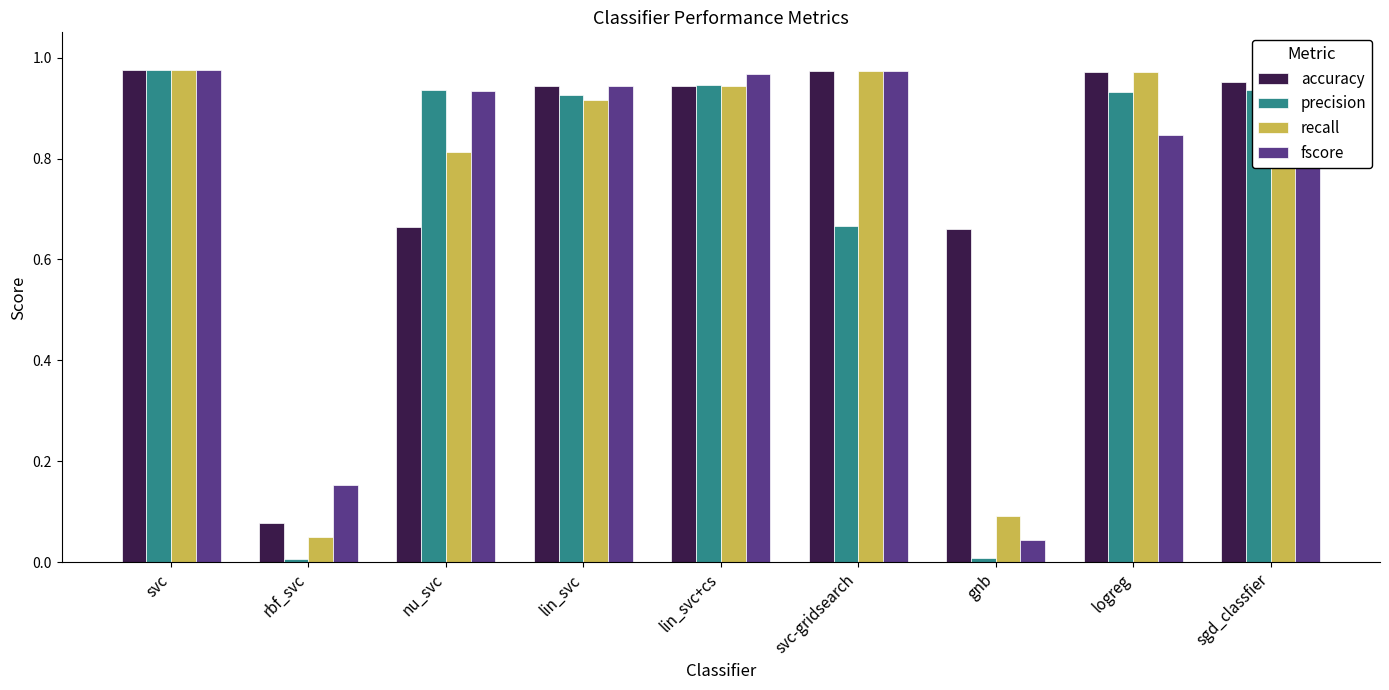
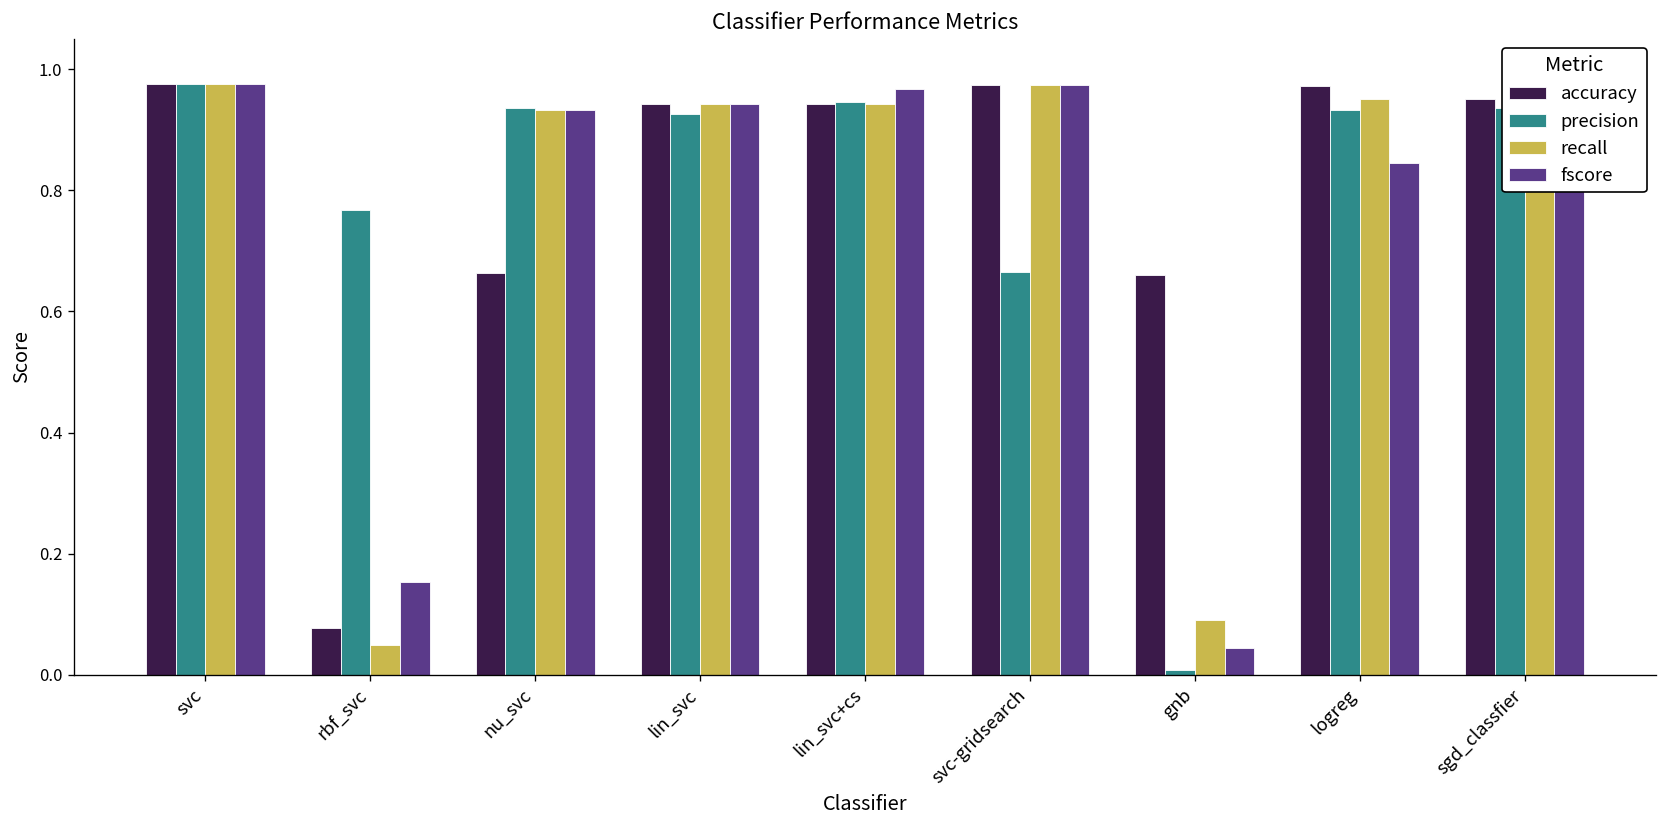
  {
    "accuracy": {
      "svc": 0.97,
      "rbf_svc": 0.08,
      "nu_svc": 0.66,
      "lin_svc": 0.94,
      "lin_svc+cs": 0.94,
      "svc-gridsearch": 0.97,
      "gnb": 0.66,
      "logreg": 0.97,
      "sgd_classfier": 0.95
    },
    "precision": {
      "svc": 0.98,
-     "rbf_svc": 0.01,
+     "rbf_svc": 0.77,
      "nu_svc": 0.94,
      "lin_svc": 0.93,
      "lin_svc+cs": 0.95,
      "svc-gridsearch": 0.67,
      "gnb": 0.01,
      "logreg": 0.93
    },
    "recall": {
      "svc": 0.97,
      "rbf_svc": 0.05,
-     "nu_svc": 0.81,
-     "lin_svc": 0.92,
+     "nu_svc": 0.93,
+     "lin_svc": 0.94,
      "lin_svc+cs": 0.94,
      "svc-gridsearch": 0.97,
      "gnb": 0.09,
-     "logreg": 0.97
+     "logreg": 0.95
    },
    "fscore": {
      "svc": 0.97,
      "rbf_svc": 0.15,
      "nu_svc": 0.93,
      "lin_svc": 0.94,
      "lin_svc+cs": 0.97,
      "svc-gridsearch": 0.97,
      "gnb": 0.04,
      "logreg": 0.85
    }
  }
